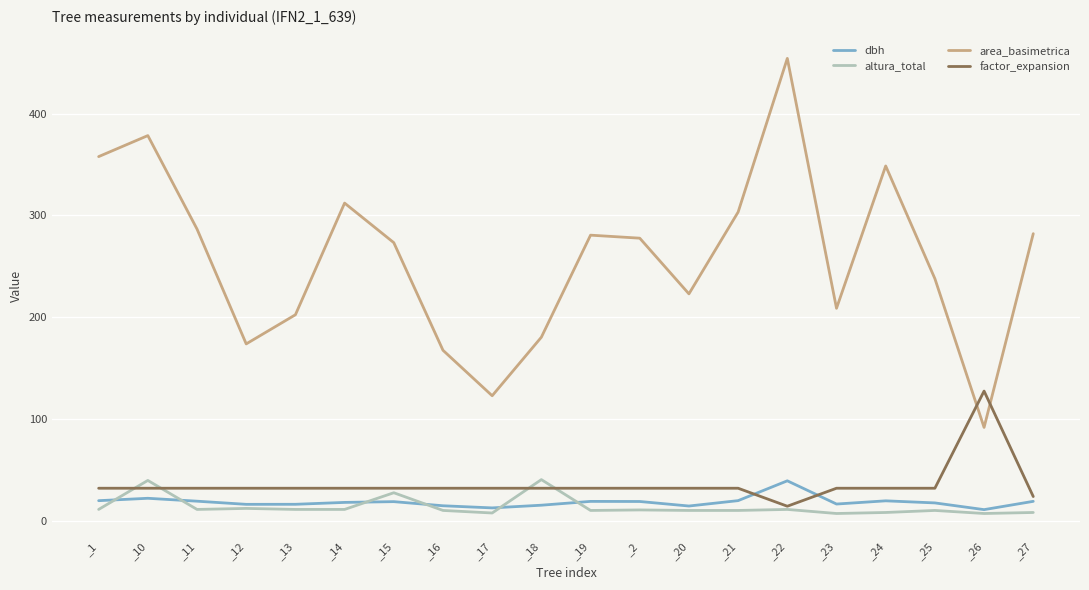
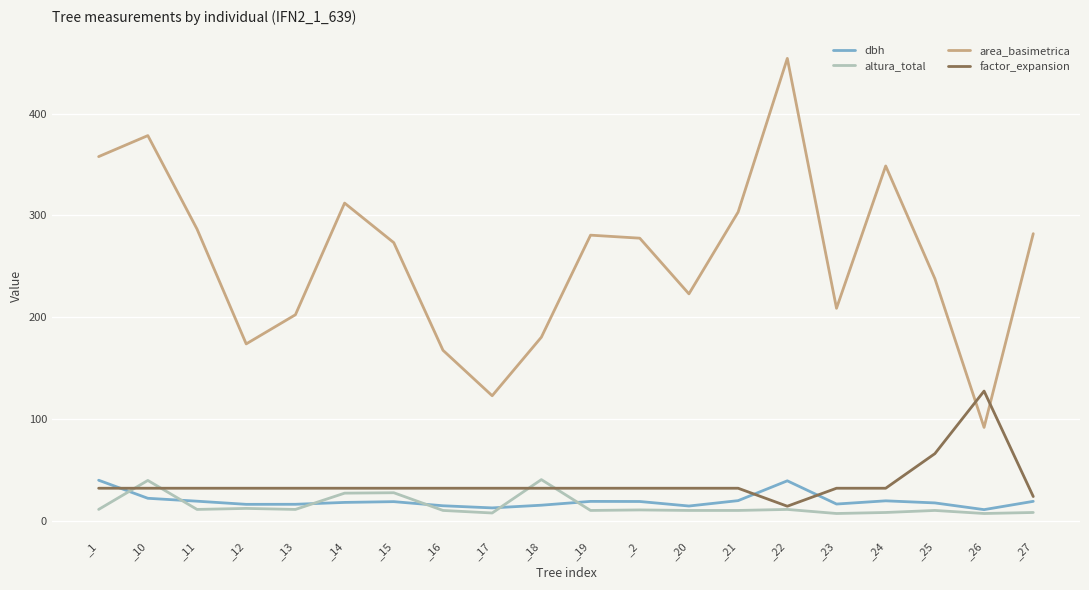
  {
    "dbh": {
-     "_1": 20,
+     "_1": 40,
      "_10": 22,
      "_11": 19,
      "_12": 16,
      "_13": 16,
      "_14": 18,
      "_15": 19,
      "_16": 15,
      "_17": 13,
      "_18": 15,
      "_19": 19,
      "_2": 19,
      "_20": 14,
      "_21": 20,
      "_22": 39,
      "_23": 16,
      "_24": 19,
      "_25": 17,
      "_26": 11,
      "_27": 19
    },
    "altura_total": {
      "_1": 11,
      "_10": 40,
      "_11": 11,
      "_12": 12,
      "_13": 11,
-     "_14": 11,
+     "_14": 27,
      "_15": 27,
      "_16": 10,
      "_17": 8,
      "_18": 40,
      "_19": 10,
      "_2": 11,
      "_20": 10,
      "_21": 10,
      "_22": 11,
      "_23": 7,
      "_24": 8,
      "_25": 10,
      "_26": 7,
      "_27": 8
    },
    "area_basimetrica": {
      "_1": 358,
      "_10": 378,
      "_11": 287,
      "_12": 174,
      "_13": 202,
      "_14": 312,
      "_15": 273,
      "_16": 167,
      "_17": 123,
      "_18": 180,
      "_19": 281,
      "_2": 278,
      "_20": 223,
      "_21": 303,
      "_22": 454,
      "_23": 209,
      "_24": 349,
      "_25": 238,
      "_26": 92,
      "_27": 282
    },
    "factor_expansion": {
      "_1": 32,
      "_10": 32,
      "_11": 32,
      "_12": 32,
      "_13": 32,
      "_14": 32,
      "_15": 32,
      "_16": 32,
      "_17": 32,
      "_18": 32,
      "_19": 32,
      "_2": 32,
      "_20": 32,
      "_21": 32,
      "_22": 14,
      "_23": 32,
      "_24": 32,
-     "_25": 32,
+     "_25": 66,
      "_26": 127,
      "_27": 24
    }
  }
